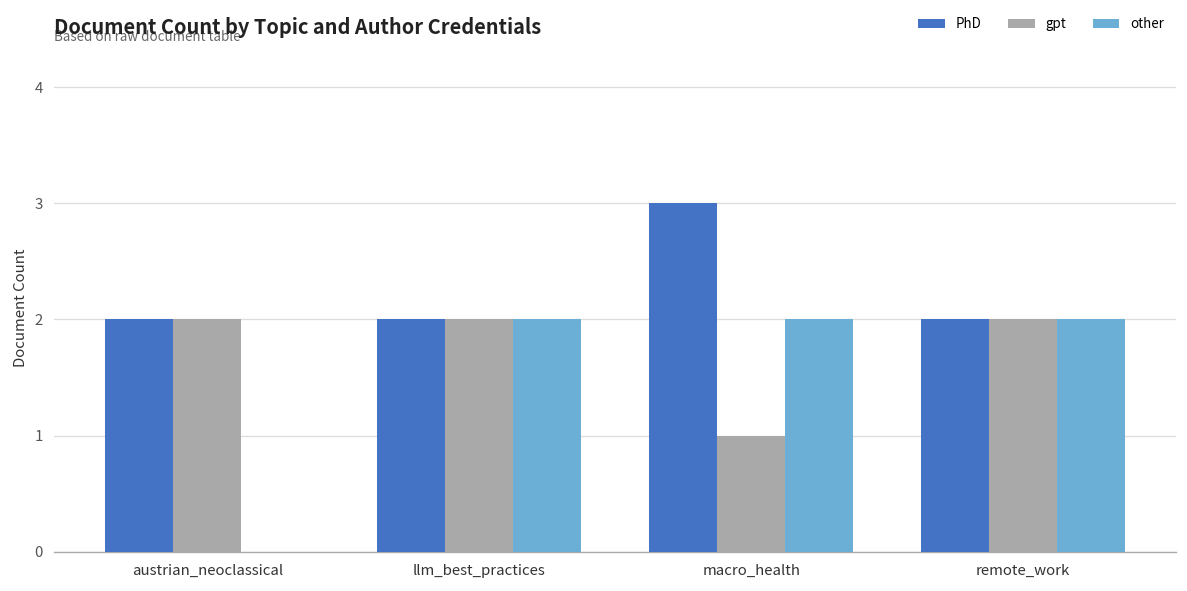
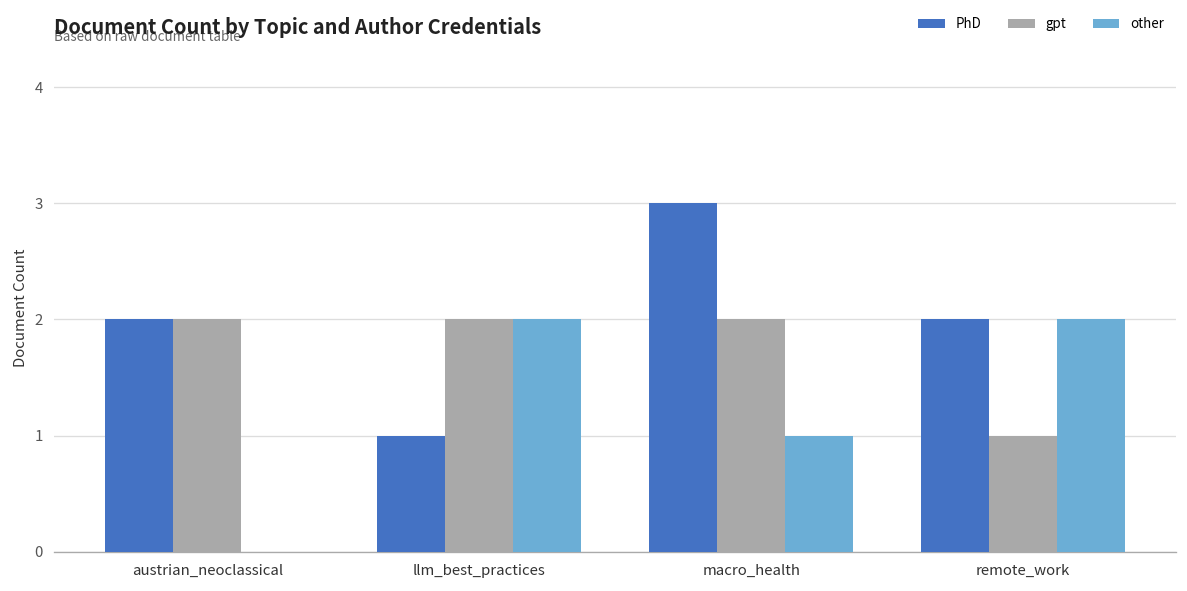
  {
    "PhD": {
      "austrian_neoclassical": 2,
-     "llm_best_practices": 2,
+     "llm_best_practices": 1,
      "macro_health": 3,
      "remote_work": 2
    },
    "gpt": {
      "austrian_neoclassical": 2,
      "llm_best_practices": 2,
-     "macro_health": 1,
-     "remote_work": 2
+     "macro_health": 2,
+     "remote_work": 1
    },
    "other": {
      "austrian_neoclassical": 0,
      "llm_best_practices": 2,
-     "macro_health": 2,
+     "macro_health": 1,
      "remote_work": 2
    }
  }
